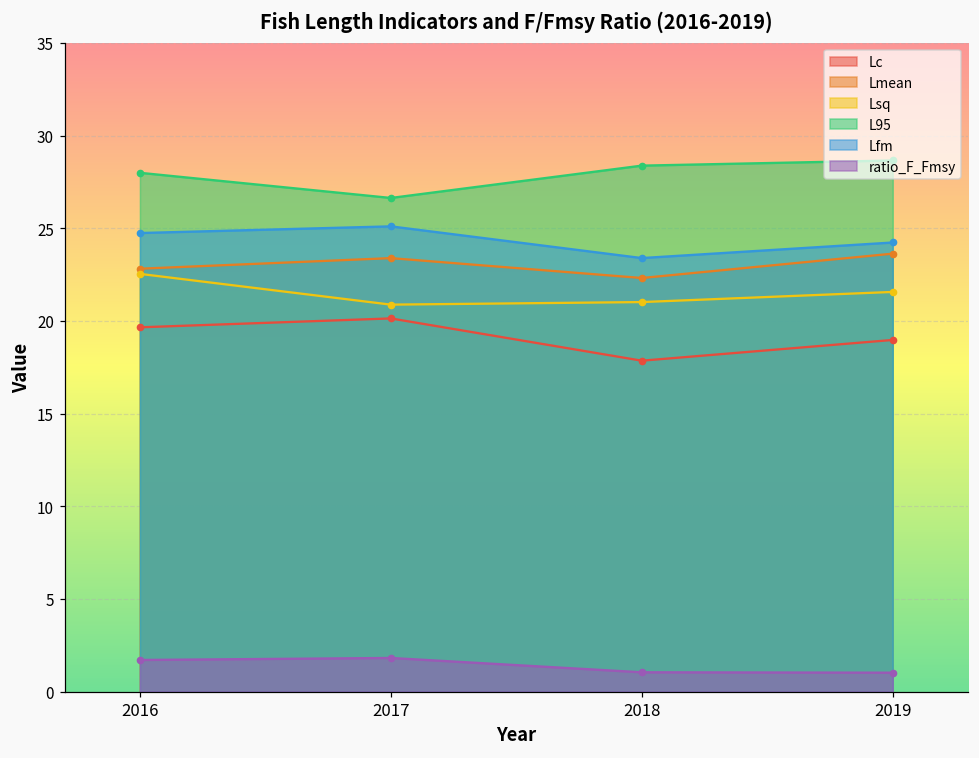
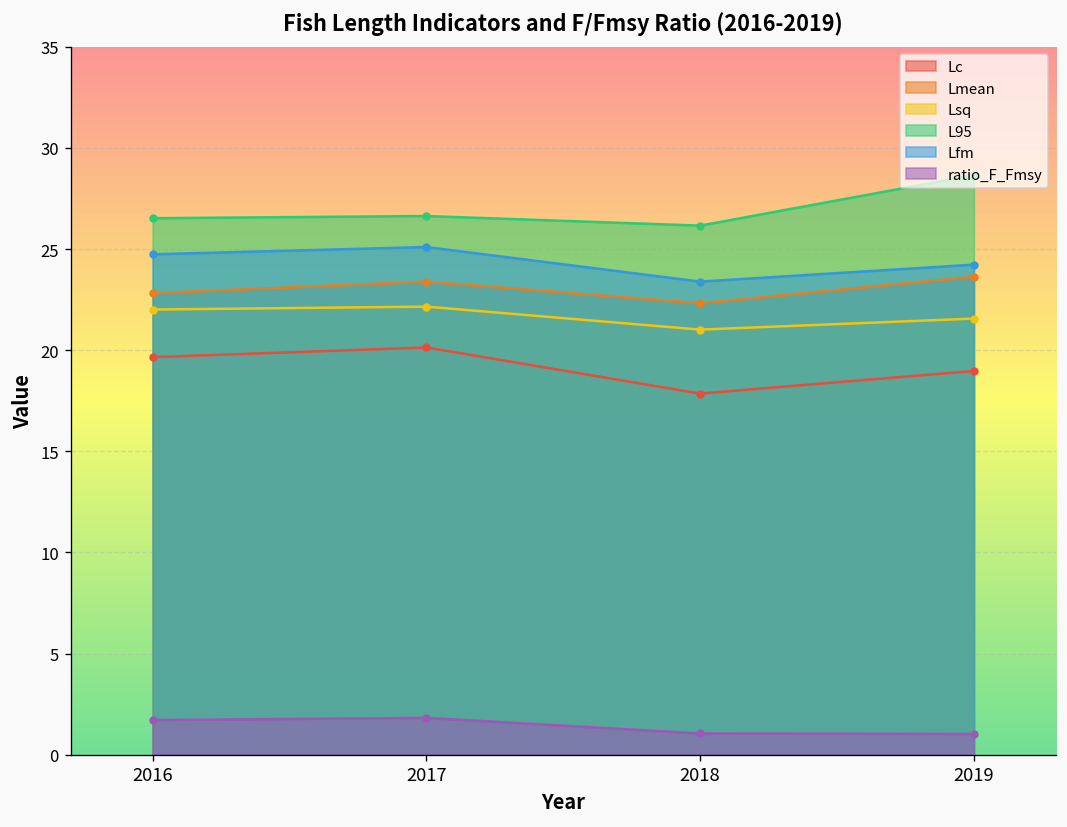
  {
    "Lsq": {
-     "2016": 22.5,
-     "2017": 20.9,
+     "2016": 22.0,
+     "2017": 22.2,
      "2018": 21.0,
      "2019": 21.6
    },
    "L95": {
-     "2016": 28.0,
+     "2016": 26.5,
      "2017": 26.6,
-     "2018": 28.4
+     "2018": 26.2
    },
    "Lfm": {
      "2016": 24.7,
      "2017": 25.1,
      "2018": 23.4,
      "2019": 24.2
    },
    "ratio_F_Fmsy": {
      "2016": 1.7,
      "2017": 1.8,
      "2018": 1.0,
      "2019": 1.0
    }
  }
